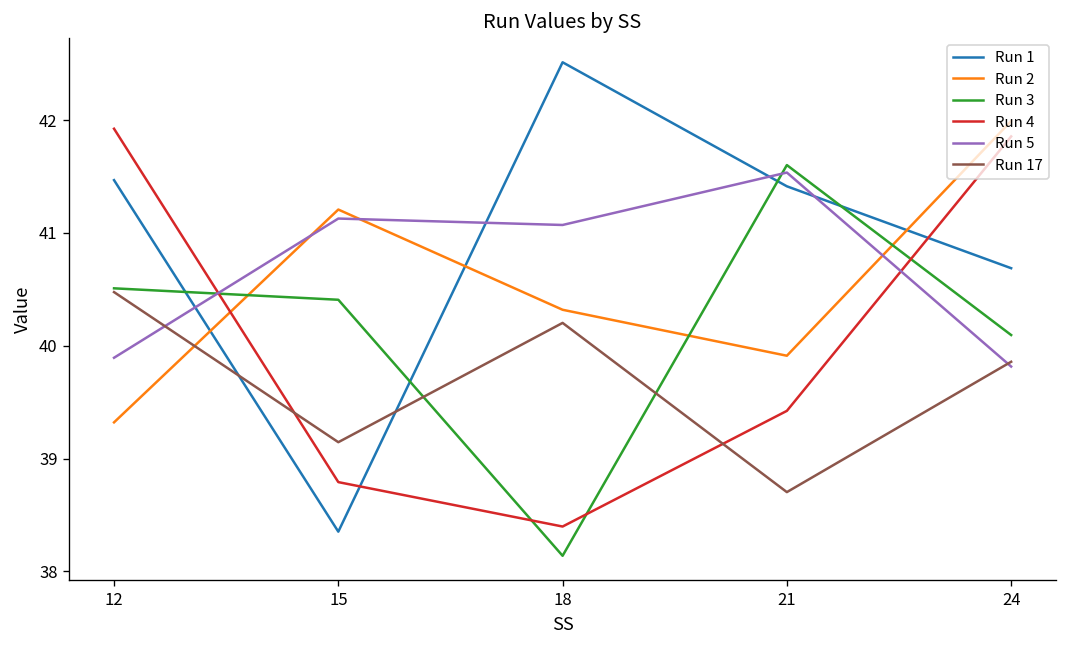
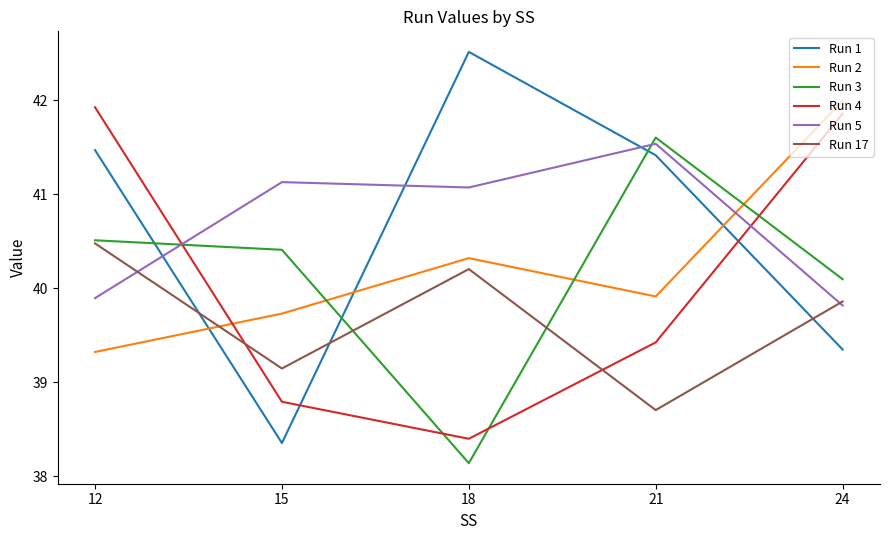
  {
    "Run 1": {
      "12": 41.5,
      "15": 38.4,
      "18": 42.5,
      "21": 41.4,
-     "24": 40.7
+     "24": 39.3
    },
    "Run 2": {
      "12": 39.3,
-     "15": 41.2,
+     "15": 39.7,
      "18": 40.3,
      "21": 39.9
    },
    "Run 3": {
      "12": 40.5,
      "15": 40.4,
      "18": 38.1,
      "21": 41.6,
      "24": 40.1
    },
    "Run 4": {
      "12": 41.9,
      "15": 38.8,
      "18": 38.4,
      "21": 39.4
    },
    "Run 5": {
      "12": 39.9,
      "15": 41.1,
      "18": 41.1,
      "21": 41.5,
      "24": 39.8
    },
    "Run 17": {
      "12": 40.5,
      "15": 39.1,
      "18": 40.2,
      "21": 38.7,
      "24": 39.9
    }
  }
